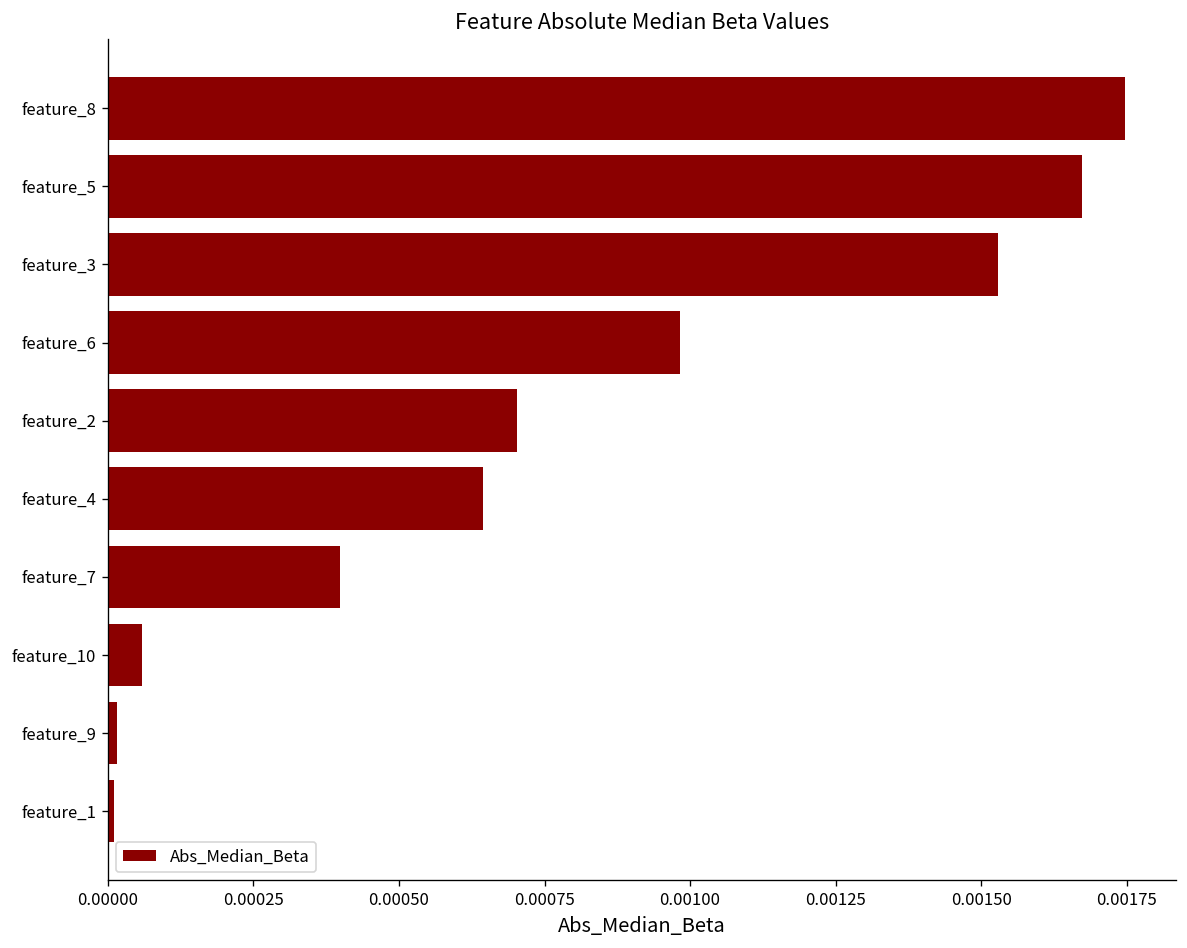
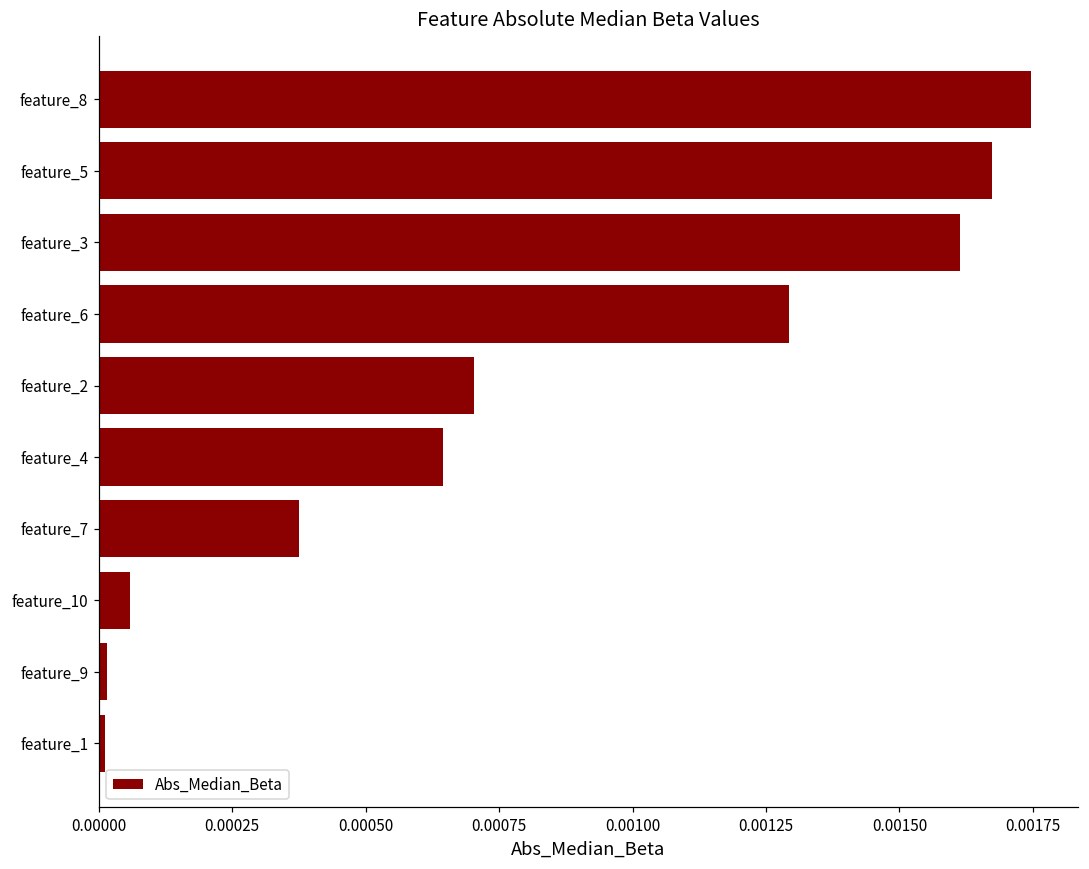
  {
    "feature_8": 0.00175,
    "feature_5": 0.00167,
-   "feature_3": 0.00153,
-   "feature_6": 0.00098,
+   "feature_3": 0.00161,
+   "feature_6": 0.00129,
    "feature_2": 0.00070,
    "feature_4": 0.00065,
-   "feature_7": 0.00040,
+   "feature_7": 0.00038,
    "feature_10": 0.00006,
    "feature_9": 0.00002,
    "feature_1": 0.00001
  }
